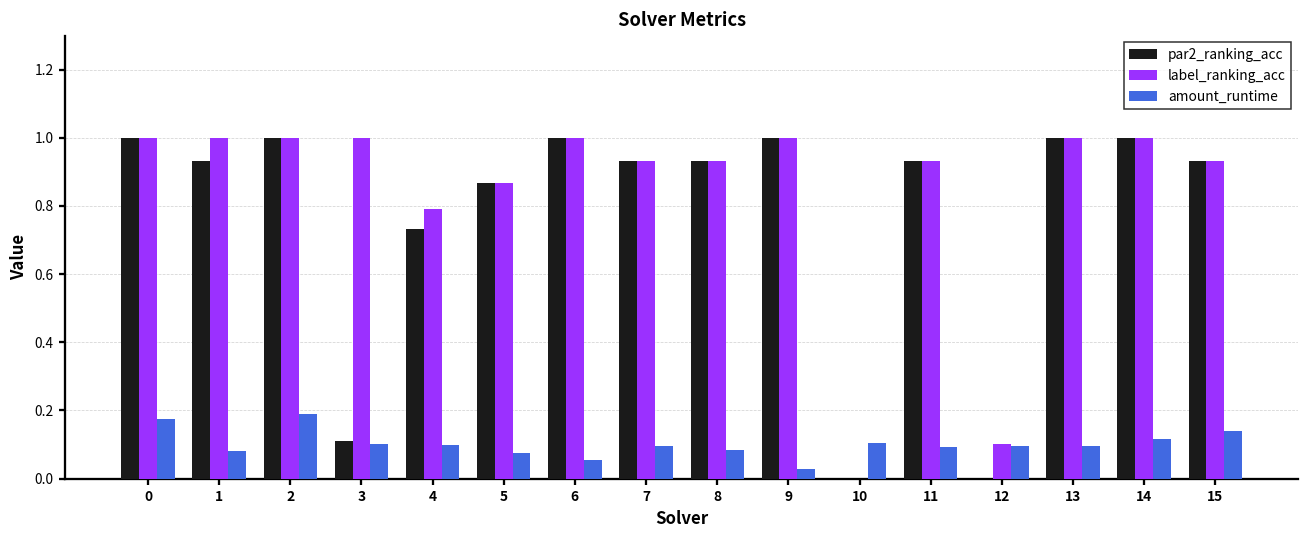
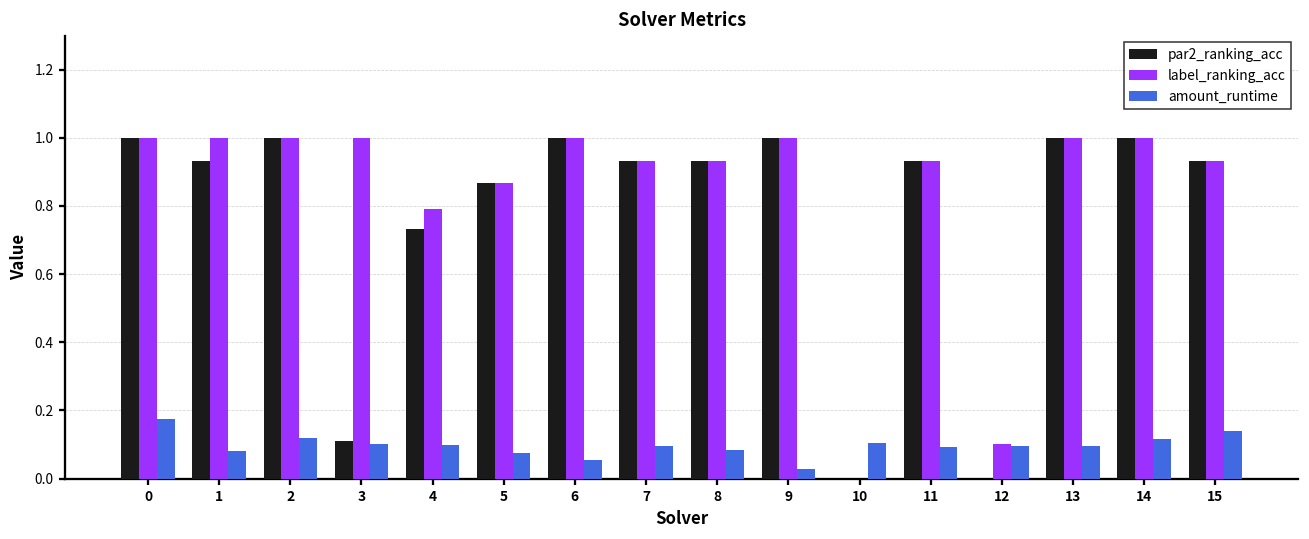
  {
    "par2_ranking_acc": {
      "0": 1.00,
      "1": 0.93,
      "2": 1.00,
      "3": 0.11,
      "4": 0.73,
      "5": 0.87,
      "6": 1.00,
      "7": 0.93,
      "8": 0.93,
      "9": 1.00,
      "10": 0.00,
      "11": 0.93,
      "12": 0.00,
      "13": 1.00,
      "14": 1.00,
      "15": 0.93
    },
    "label_ranking_acc": {
      "0": 1.00,
      "1": 1.00,
      "2": 1.00,
      "3": 1.00,
      "4": 0.79,
      "5": 0.87,
      "6": 1.00,
      "7": 0.93,
      "8": 0.93,
      "9": 1.00,
      "10": 0.00,
      "11": 0.93,
      "12": 0.10,
      "13": 1.00,
      "14": 1.00,
      "15": 0.93
    },
    "amount_runtime": {
      "0": 0.18,
      "1": 0.08,
-     "2": 0.19,
+     "2": 0.12,
      "3": 0.10,
      "4": 0.10,
      "5": 0.07,
      "6": 0.05,
      "7": 0.10,
      "8": 0.08,
      "9": 0.03,
      "10": 0.10,
      "11": 0.09,
      "12": 0.10,
      "13": 0.09,
      "14": 0.12,
      "15": 0.14
    }
  }
